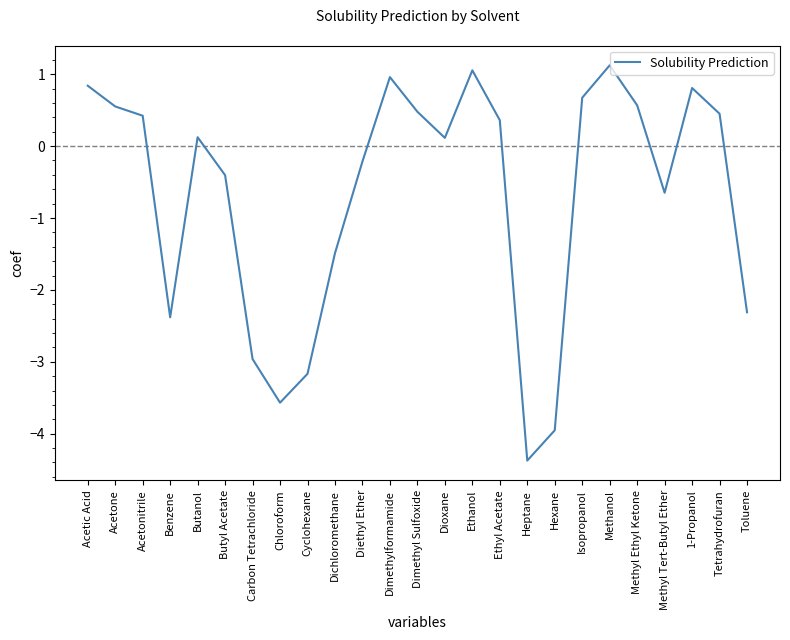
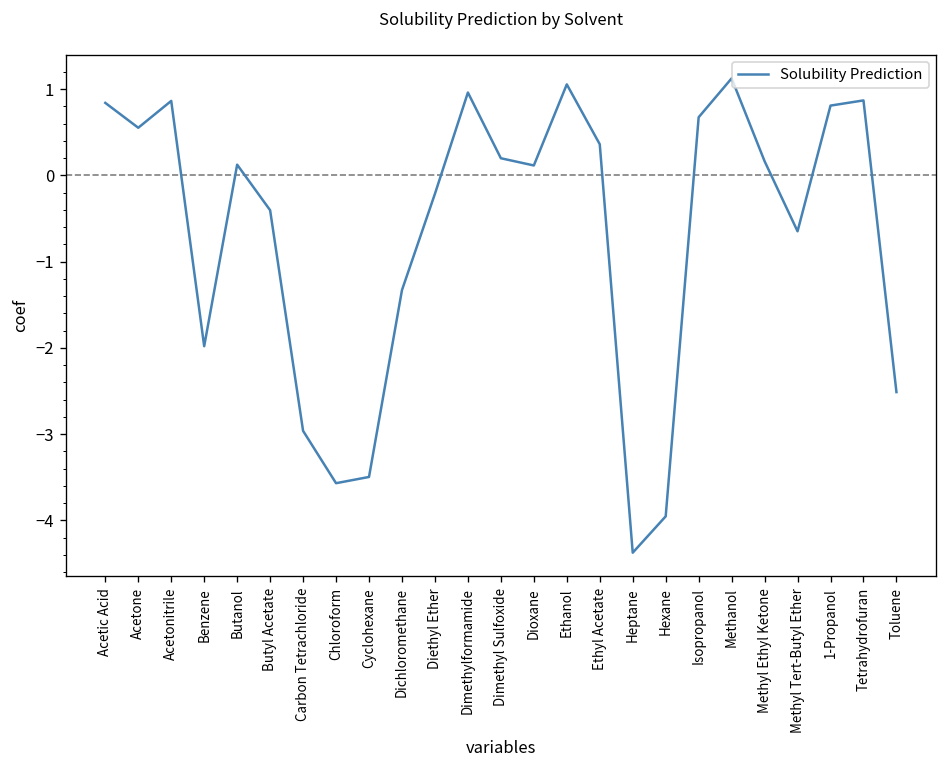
  {
    "Acetic Acid": 0.8,
    "Acetone": 0.6,
-   "Acetonitrile": 0.4,
-   "Benzene": -2.4,
+   "Acetonitrile": 0.9,
+   "Benzene": -2.0,
    "Butanol": 0.1,
    "Butyl Acetate": -0.4,
    "Carbon Tetrachloride": -3.0,
    "Chloroform": -3.6,
-   "Cyclohexane": -3.2,
-   "Dichloromethane": -1.5,
+   "Cyclohexane": -3.5,
+   "Dichloromethane": -1.3,
    "Diethyl Ether": -0.2,
    "Dimethylformamide": 1.0,
-   "Dimethyl Sulfoxide": 0.5,
+   "Dimethyl Sulfoxide": 0.2,
    "Dioxane": 0.1,
    "Ethanol": 1.1,
    "Ethyl Acetate": 0.4,
    "Heptane": -4.4,
    "Hexane": -4.0,
    "Isopropanol": 0.7,
    "Methanol": 1.1,
-   "Methyl Ethyl Ketone": 0.6,
+   "Methyl Ethyl Ketone": 0.2,
    "Methyl Tert-Butyl Ether": -0.6,
    "1-Propanol": 0.8,
-   "Tetrahydrofuran": 0.5,
-   "Toluene": -2.3
+   "Tetrahydrofuran": 0.9,
+   "Toluene": -2.5
  }
